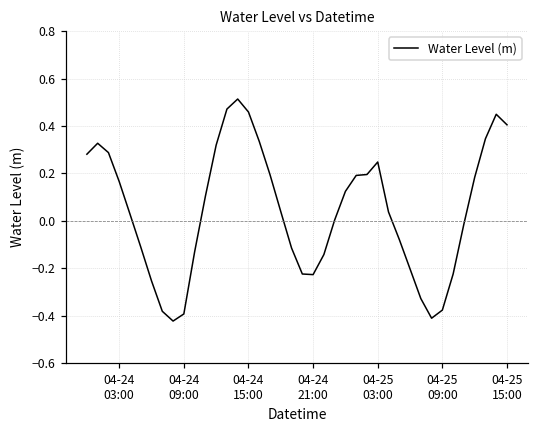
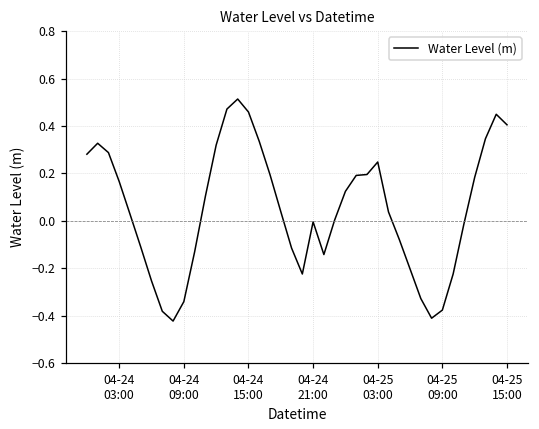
  {
    "04-24 03:00": 0.17,
-   "04-24 09:00": -0.39,
+   "04-24 09:00": -0.34,
    "04-24 15:00": 0.46,
-   "04-24 21:00": -0.23,
+   "04-24 21:00": 0.00,
    "04-25 03:00": 0.25,
    "04-25 09:00": -0.38,
    "04-25 15:00": 0.41
  }
